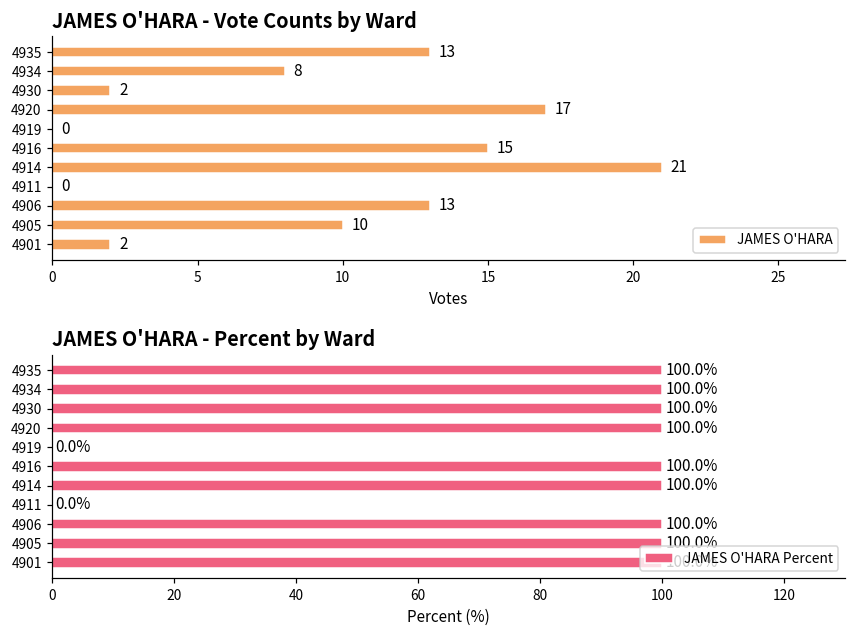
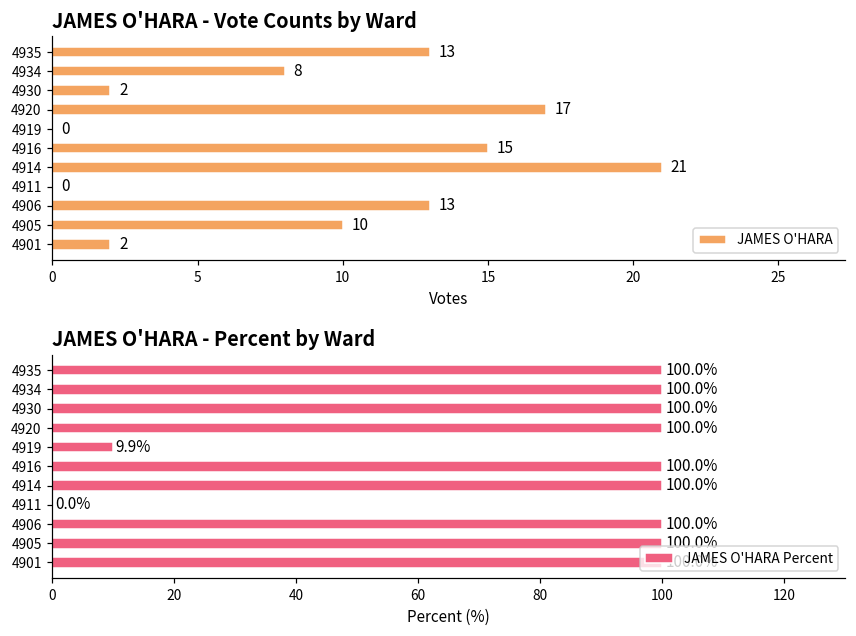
  {
    "JAMES O'HARA - Vote Counts by Ward": {
      "4935": "13",
      "4934": "8",
      "4930": "2",
      "4920": "17",
      "4919": "0",
      "4916": "15",
      "4914": "21",
      "4911": "0",
      "4906": "13",
      "4905": "10",
      "4901": "2"
    },
    "JAMES O'HARA - Percent by Ward": {
      "4935": "100.0%",
      "4934": "100.0%",
      "4930": "100.0%",
      "4920": "100.0%",
-     "4919": "0.0%",
+     "4919": "9.9%",
      "4916": "100.0%",
      "4914": "100.0%",
      "4911": "0.0%",
      "4906": "100.0%"
    }
  }
